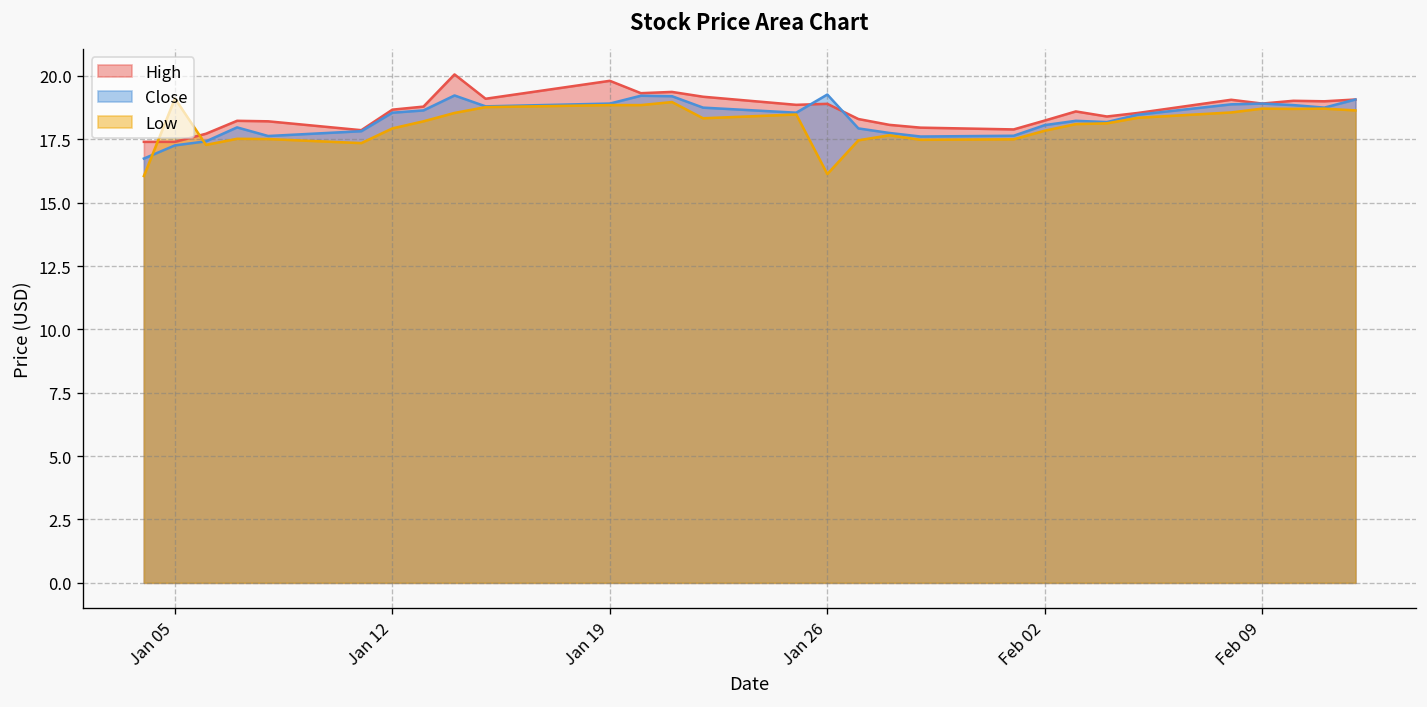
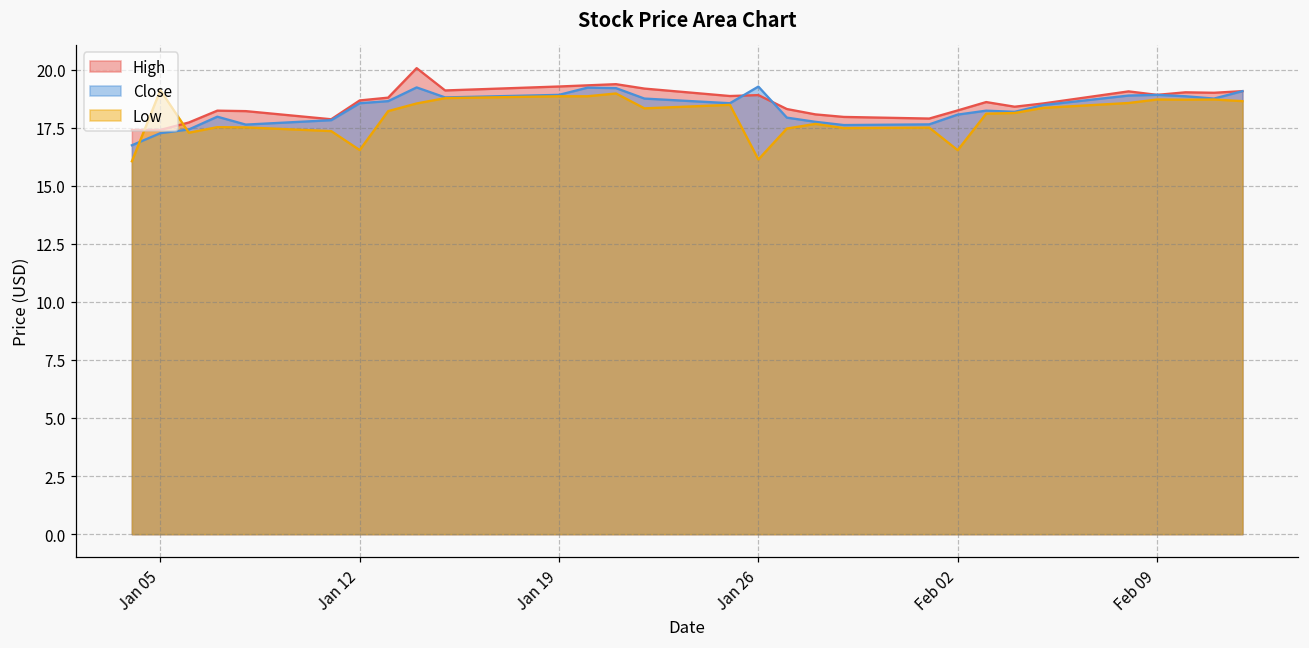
  {
    "High": {
      "Jan 05": 17.4,
-     "Jan 19": 19.8,
+     "Jan 19": 19.3,
      "Jan 26": 18.9,
      "Feb 02": 18.2
    },
    "Close": {
      "Jan 05": 17.3,
      "Jan 26": 19.3,
      "Feb 02": 18.1
    },
    "Low": {
-     "Jan 12": 17.9,
+     "Jan 12": 16.5,
      "Jan 26": 16.1,
-     "Feb 02": 17.8,
+     "Feb 02": 16.5,
      "Feb 09": 18.7
    }
  }
